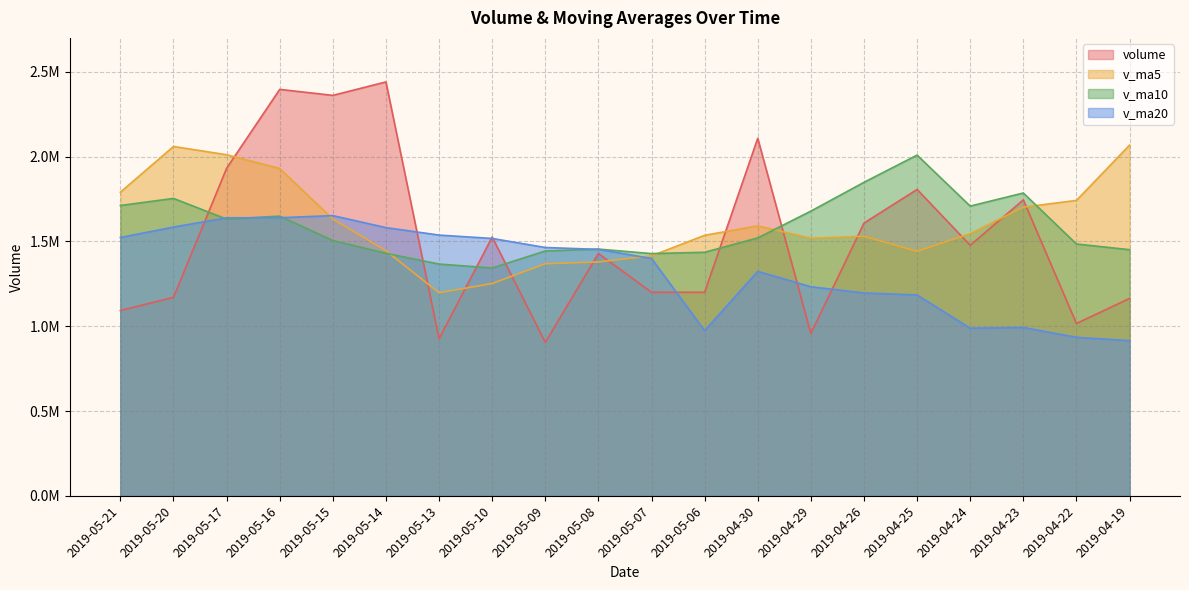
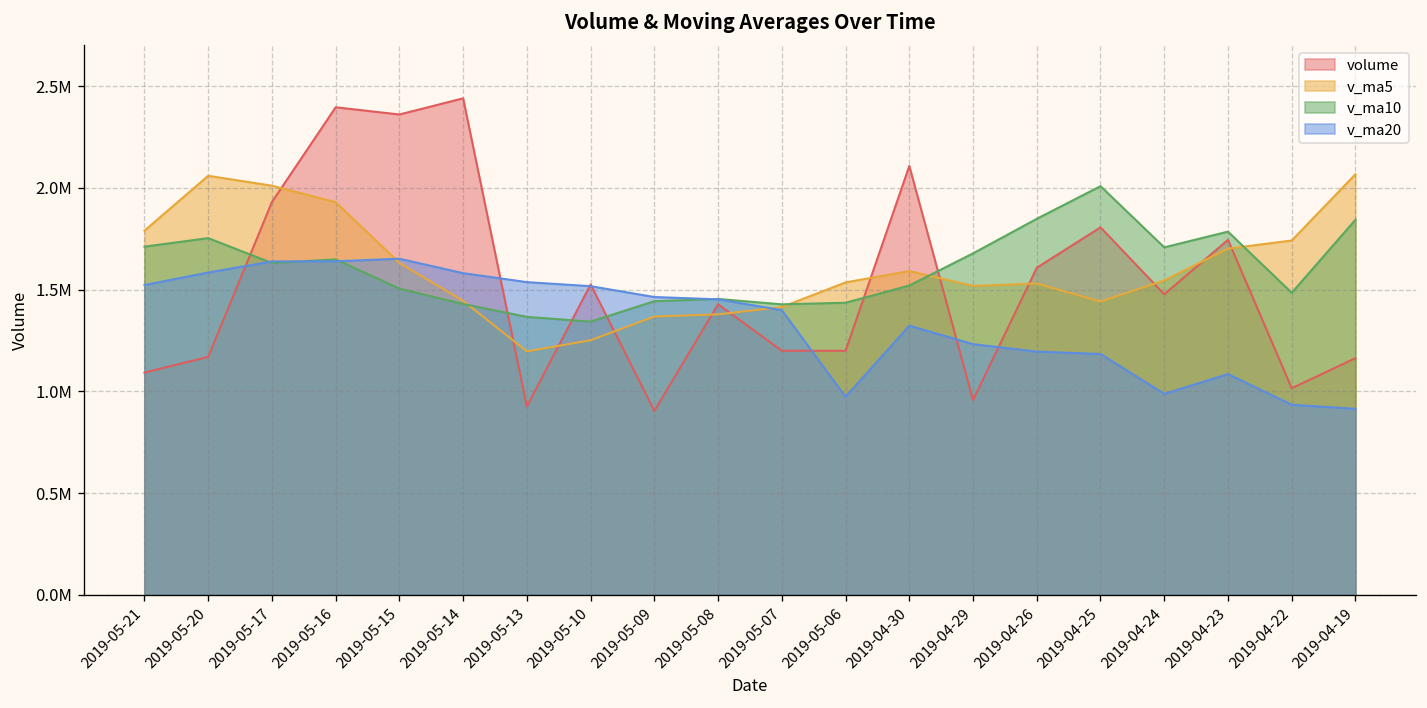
  {
    "v_ma10": {
      "2019-05-21": 1710000,
      "2019-05-20": 1750000,
      "2019-05-15": 1510000,
      "2019-05-14": 1430000,
      "2019-05-13": 1370000,
      "2019-05-10": 1340000,
      "2019-05-09": 1440000,
      "2019-05-06": 1440000,
      "2019-04-30": 1520000,
      "2019-04-29": 1680000,
      "2019-04-26": 1850000,
      "2019-04-25": 2010000,
      "2019-04-24": 1710000,
      "2019-04-23": 1790000,
      "2019-04-22": 1480000,
-     "2019-04-19": 1450000
+     "2019-04-19": 1840000
    },
    "v_ma20": {
      "2019-05-21": 1520000,
      "2019-05-20": 1580000,
      "2019-05-15": 1650000,
      "2019-05-14": 1580000,
      "2019-05-13": 1540000,
      "2019-05-09": 1460000,
      "2019-05-07": 1400000,
      "2019-05-06": 970000,
      "2019-04-30": 1320000,
      "2019-04-29": 1230000,
      "2019-04-26": 1200000,
      "2019-04-25": 1180000,
      "2019-04-24": 990000,
-     "2019-04-23": 990000,
+     "2019-04-23": 1090000,
      "2019-04-22": 930000,
      "2019-04-19": 920000
    }
  }
